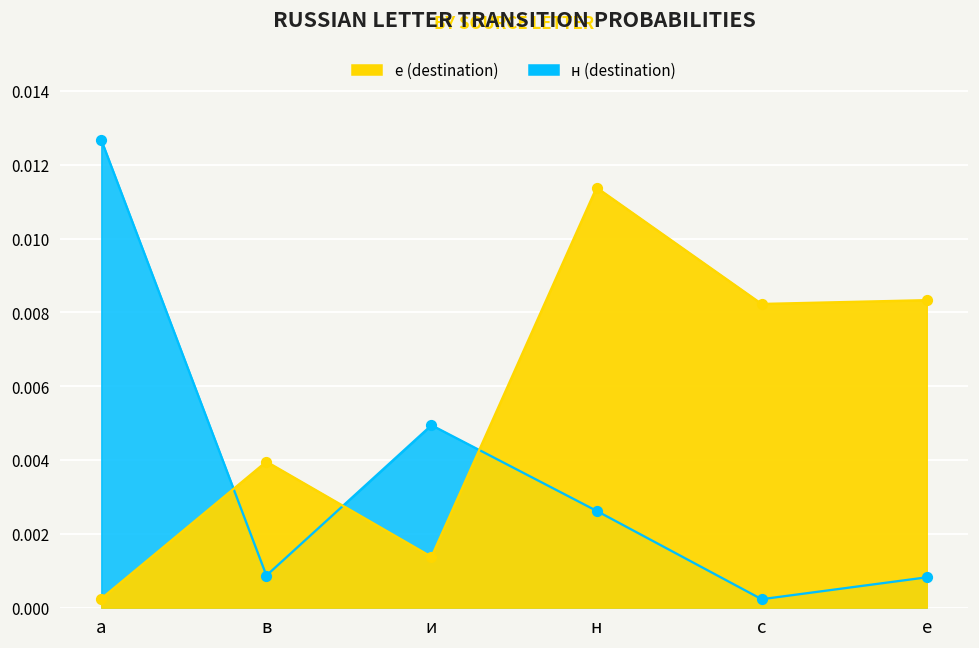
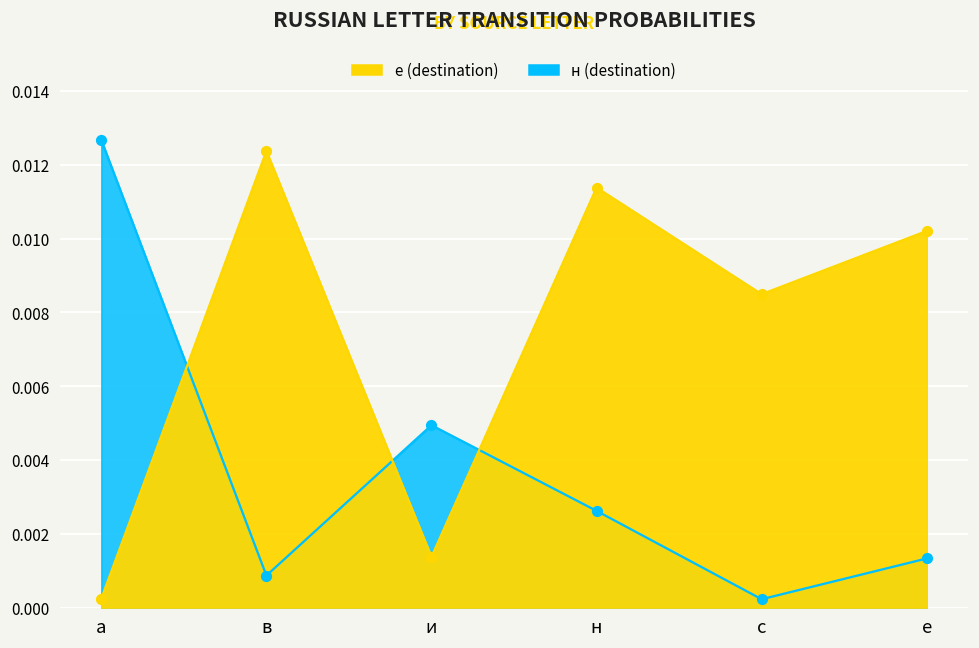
  {
    "н (destination)": {
      "а": 0.0127,
      "в": 0.0009,
      "и": 0.0049,
      "н": 0.0026,
      "с": 0.0002,
-     "е": 0.0008
+     "е": 0.0013
    },
    "е (destination)": {
      "а": 0.0002,
-     "в": 0.0040,
+     "в": 0.0124,
      "и": 0.0014,
      "н": 0.0114,
-     "с": 0.0082,
-     "е": 0.0083
+     "с": 0.0085,
+     "е": 0.0102
    }
  }
